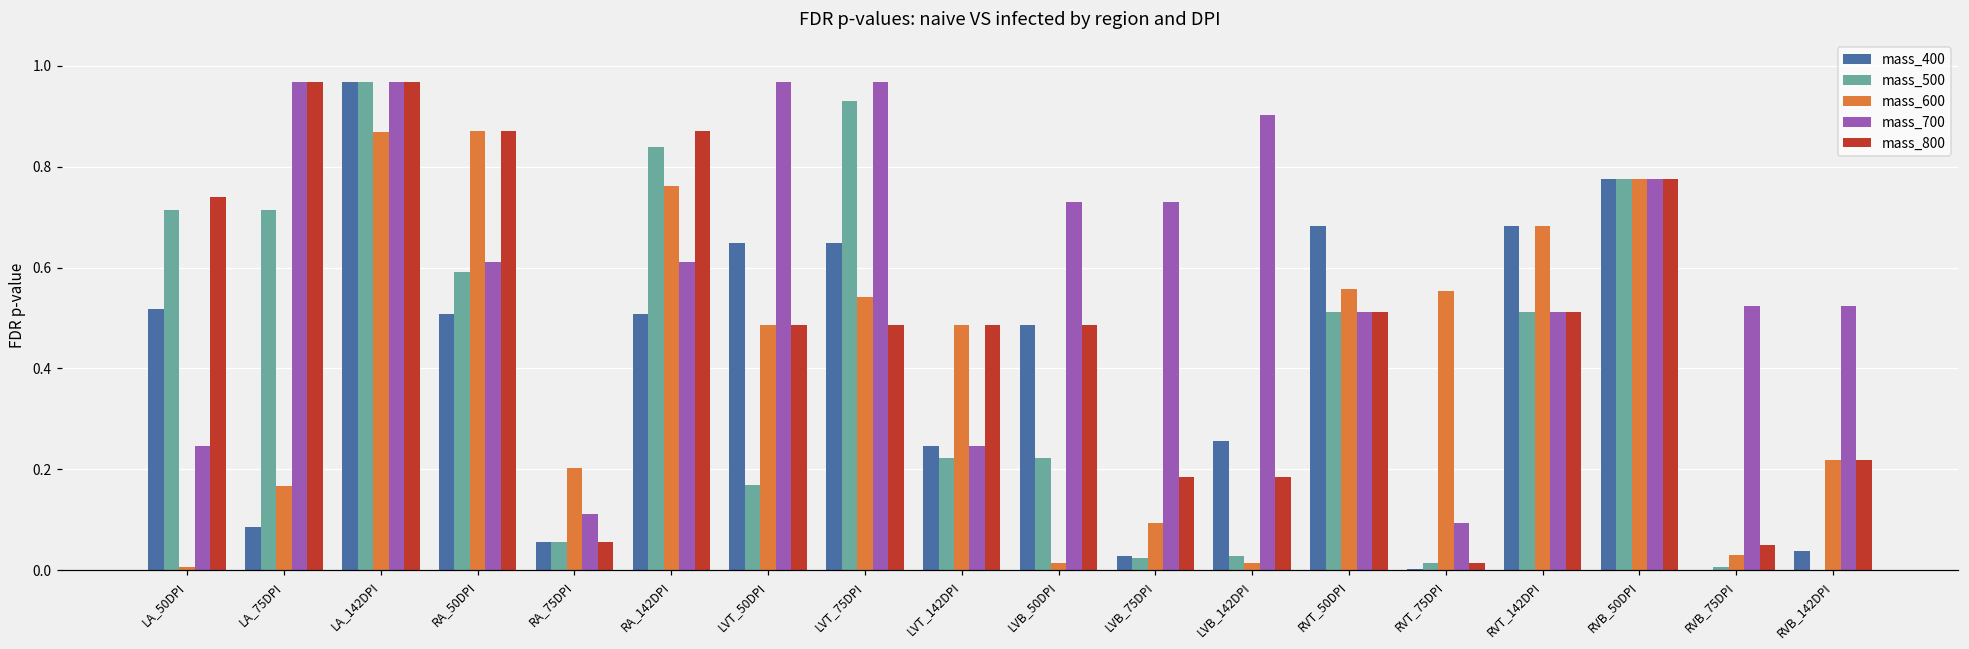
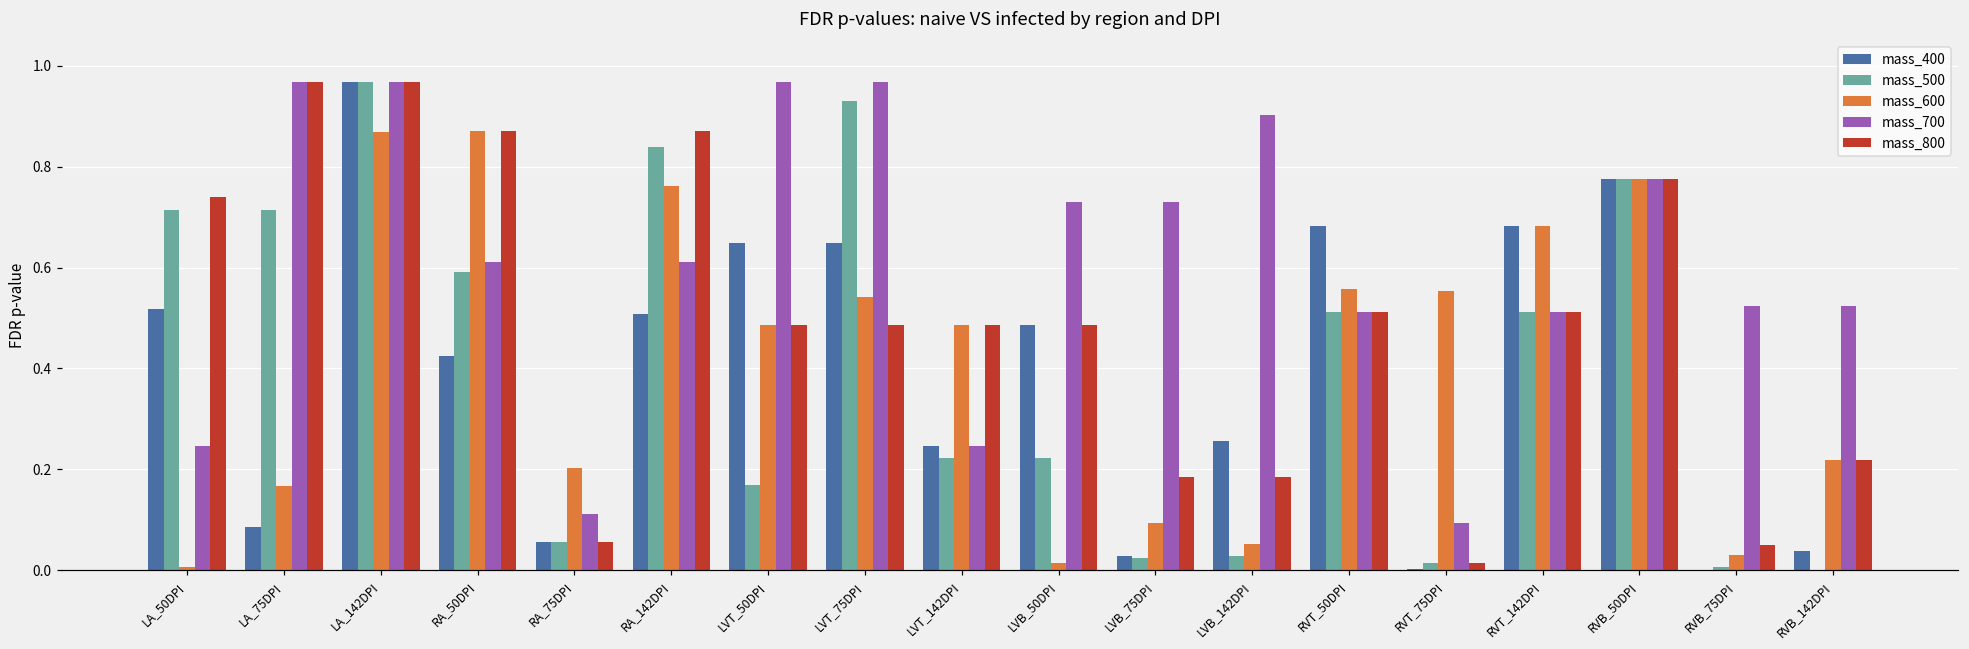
  {
    "mass_400": {
      "LA_50DPI": 0.52,
      "LA_75DPI": 0.09,
      "LA_142DPI": 0.97,
-     "RA_50DPI": 0.51,
+     "RA_50DPI": 0.42,
      "RA_75DPI": 0.06,
      "RA_142DPI": 0.51,
      "LVT_50DPI": 0.65,
      "LVT_75DPI": 0.65,
      "LVT_142DPI": 0.25,
      "LVB_50DPI": 0.49,
      "LVB_75DPI": 0.03,
      "LVB_142DPI": 0.26,
      "RVT_50DPI": 0.68,
      "RVT_142DPI": 0.68,
      "RVB_50DPI": 0.77,
      "RVB_142DPI": 0.04
    },
    "mass_500": {
      "LA_50DPI": 0.71,
      "LA_75DPI": 0.71,
      "LA_142DPI": 0.97,
      "RA_50DPI": 0.59,
      "RA_75DPI": 0.06,
      "RA_142DPI": 0.84,
      "LVT_50DPI": 0.17,
      "LVT_75DPI": 0.93,
      "LVT_142DPI": 0.22,
      "LVB_50DPI": 0.22,
      "LVB_75DPI": 0.02,
      "LVB_142DPI": 0.03,
      "RVT_50DPI": 0.51,
      "RVT_75DPI": 0.01,
      "RVT_142DPI": 0.51,
      "RVB_50DPI": 0.77,
      "RVB_75DPI": 0.01
    },
    "mass_600": {
      "LA_50DPI": 0.01,
      "LA_75DPI": 0.17,
      "LA_142DPI": 0.87,
      "RA_50DPI": 0.87,
      "RA_75DPI": 0.20,
      "RA_142DPI": 0.76,
      "LVT_50DPI": 0.49,
      "LVT_75DPI": 0.54,
      "LVT_142DPI": 0.49,
      "LVB_50DPI": 0.01,
      "LVB_75DPI": 0.09,
-     "LVB_142DPI": 0.01,
+     "LVB_142DPI": 0.05,
      "RVT_50DPI": 0.56,
      "RVT_75DPI": 0.55,
      "RVT_142DPI": 0.68,
      "RVB_50DPI": 0.77,
      "RVB_75DPI": 0.03,
      "RVB_142DPI": 0.22
    },
    "mass_700": {
      "LA_50DPI": 0.25,
      "LA_75DPI": 0.97,
      "LA_142DPI": 0.97,
      "RA_50DPI": 0.61,
      "RA_75DPI": 0.11,
      "RA_142DPI": 0.61,
      "LVT_50DPI": 0.97,
      "LVT_75DPI": 0.97,
      "LVT_142DPI": 0.25,
      "LVB_50DPI": 0.73,
      "LVB_75DPI": 0.73,
      "LVB_142DPI": 0.90,
      "RVT_50DPI": 0.51,
      "RVT_75DPI": 0.09,
      "RVT_142DPI": 0.51,
      "RVB_50DPI": 0.77,
      "RVB_75DPI": 0.52,
      "RVB_142DPI": 0.52
    },
    "mass_800": {
      "LA_50DPI": 0.74,
      "LA_75DPI": 0.97,
      "LA_142DPI": 0.97,
      "RA_50DPI": 0.87,
      "RA_75DPI": 0.06,
      "RA_142DPI": 0.87,
      "LVT_50DPI": 0.49,
      "LVT_75DPI": 0.49,
      "LVT_142DPI": 0.49,
      "LVB_50DPI": 0.49,
      "LVB_75DPI": 0.19,
      "LVB_142DPI": 0.19,
      "RVT_50DPI": 0.51,
      "RVT_75DPI": 0.01,
      "RVT_142DPI": 0.51,
      "RVB_50DPI": 0.77,
      "RVB_75DPI": 0.05,
      "RVB_142DPI": 0.22
    }
  }
